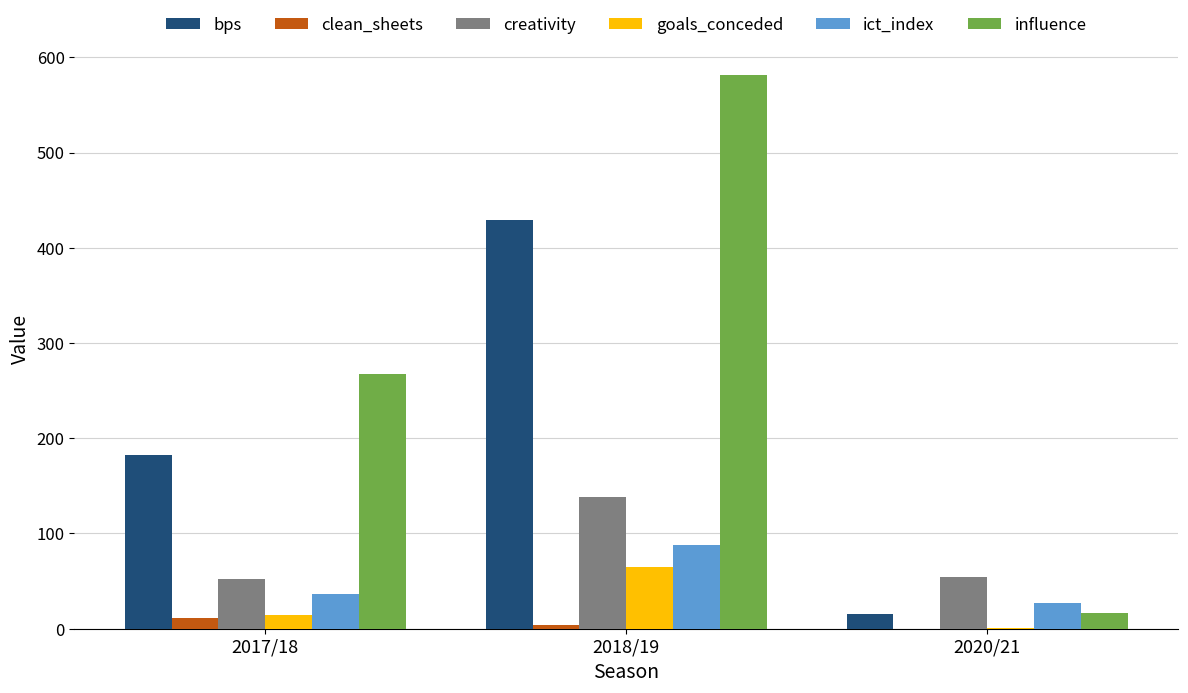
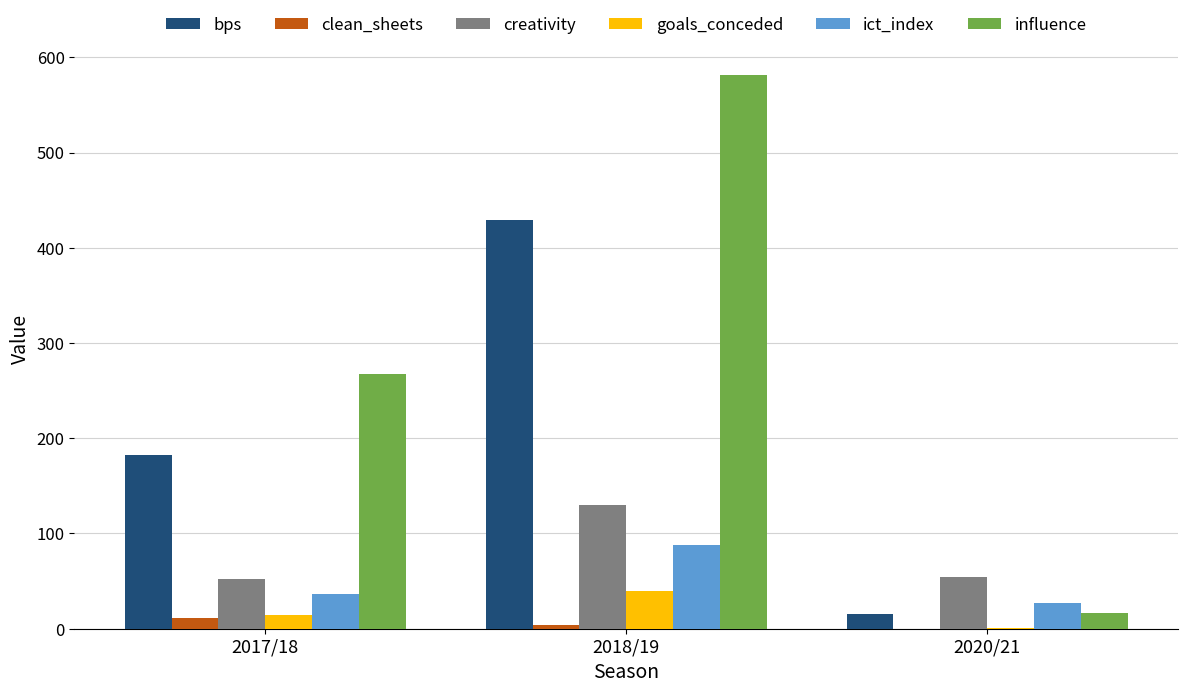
  {
    "bps": {
      "2017/18": 180,
      "2018/19": 430,
      "2020/21": 20
    },
    "clean_sheets": {
      "2017/18": 10,
      "2018/19": 0,
      "2020/21": 0
    },
    "creativity": {
      "2017/18": 50,
-     "2018/19": 140,
+     "2018/19": 130,
      "2020/21": 50
    },
    "goals_conceded": {
      "2017/18": 10,
-     "2018/19": 70
+     "2018/19": 40
    },
    "ict_index": {
      "2017/18": 40,
      "2018/19": 90,
      "2020/21": 30
    },
    "influence": {
      "2017/18": 270,
      "2018/19": 580,
      "2020/21": 20
    }
  }
